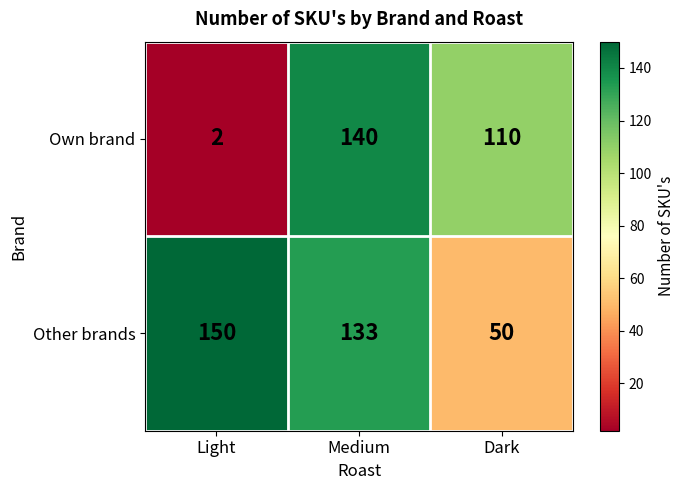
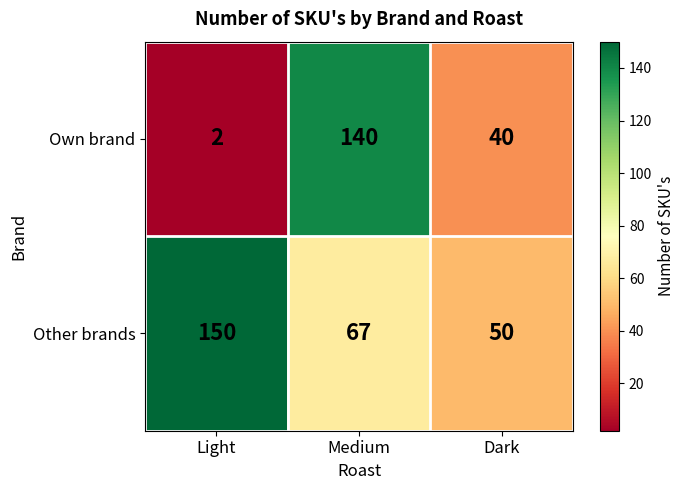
  {
    "Own brand": {
      "Light": 2,
      "Medium": 140,
-     "Dark": 110
+     "Dark": 40
    },
    "Other brands": {
      "Light": 150,
-     "Medium": 133,
+     "Medium": 67,
      "Dark": 50
    }
  }
